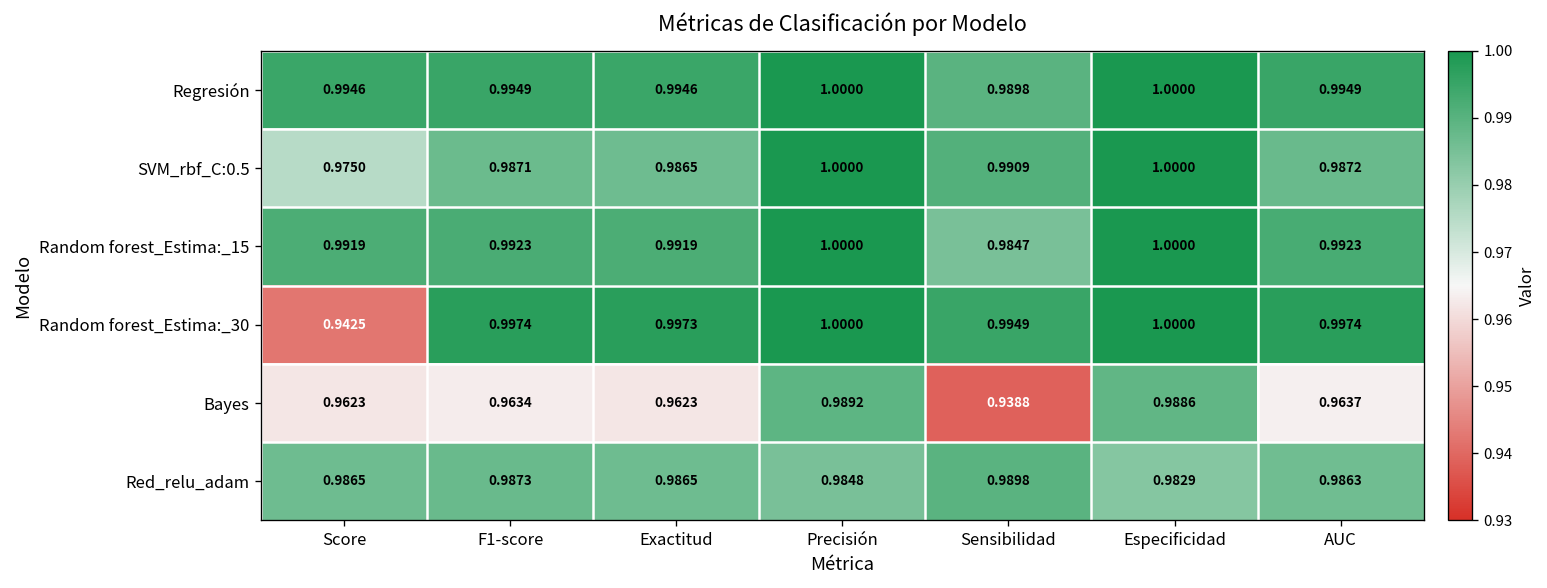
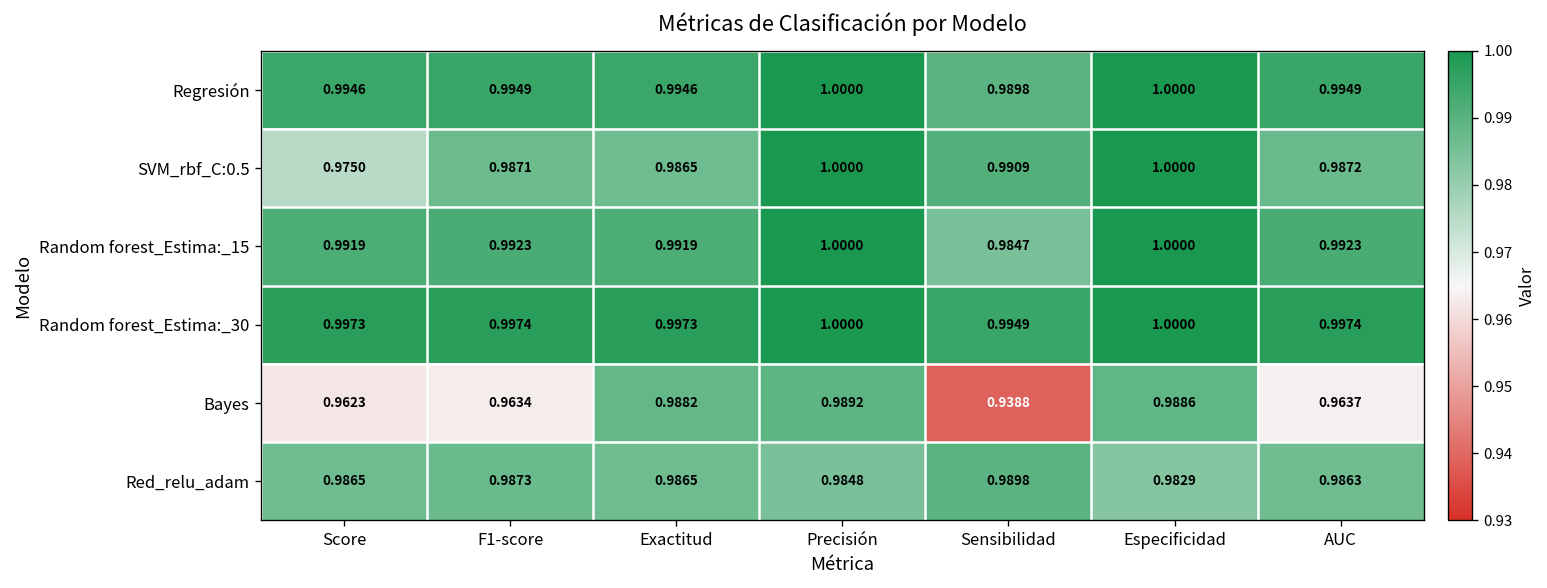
  {
    "Regresión": {
      "Score": 0.9946,
      "F1-score": 0.9949,
      "Exactitud": 0.9946,
      "Precisión": 1.0000,
      "Sensibilidad": 0.9898,
      "Especificidad": 1.0000,
      "AUC": 0.9949
    },
    "SVM_rbf_C:0.5": {
      "Score": 0.9750,
      "F1-score": 0.9871,
      "Exactitud": 0.9865,
      "Precisión": 1.0000,
      "Sensibilidad": 0.9909,
      "Especificidad": 1.0000,
      "AUC": 0.9872
    },
    "Random forest_Estima:_15": {
      "Score": 0.9919,
      "F1-score": 0.9923,
      "Exactitud": 0.9919,
      "Precisión": 1.0000,
      "Sensibilidad": 0.9847,
      "Especificidad": 1.0000,
      "AUC": 0.9923
    },
    "Random forest_Estima:_30": {
-     "Score": 0.9425,
+     "Score": 0.9973,
      "F1-score": 0.9974,
      "Exactitud": 0.9973,
      "Precisión": 1.0000,
      "Sensibilidad": 0.9949,
      "Especificidad": 1.0000,
      "AUC": 0.9974
    },
    "Bayes": {
      "Score": 0.9623,
      "F1-score": 0.9634,
-     "Exactitud": 0.9623,
+     "Exactitud": 0.9882,
      "Precisión": 0.9892,
      "Sensibilidad": 0.9388,
      "Especificidad": 0.9886,
      "AUC": 0.9637
    },
    "Red_relu_adam": {
      "Score": 0.9865,
      "F1-score": 0.9873,
      "Exactitud": 0.9865,
      "Precisión": 0.9848,
      "Sensibilidad": 0.9898,
      "Especificidad": 0.9829,
      "AUC": 0.9863
    }
  }
